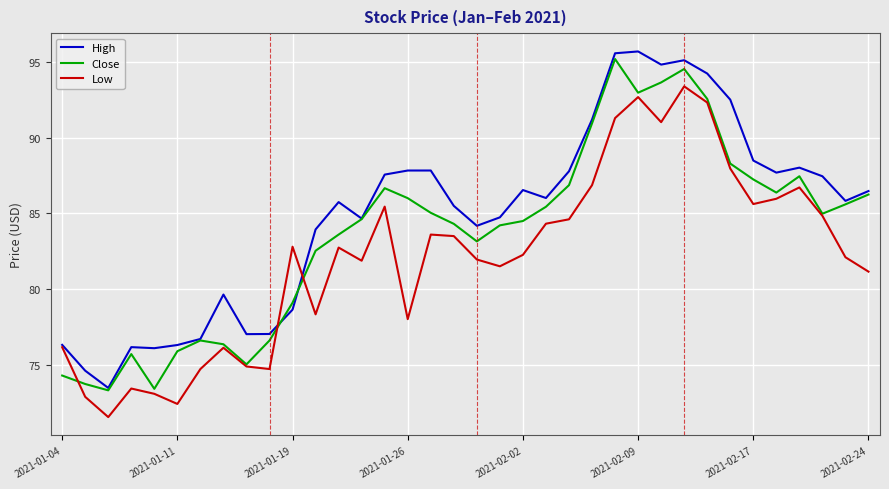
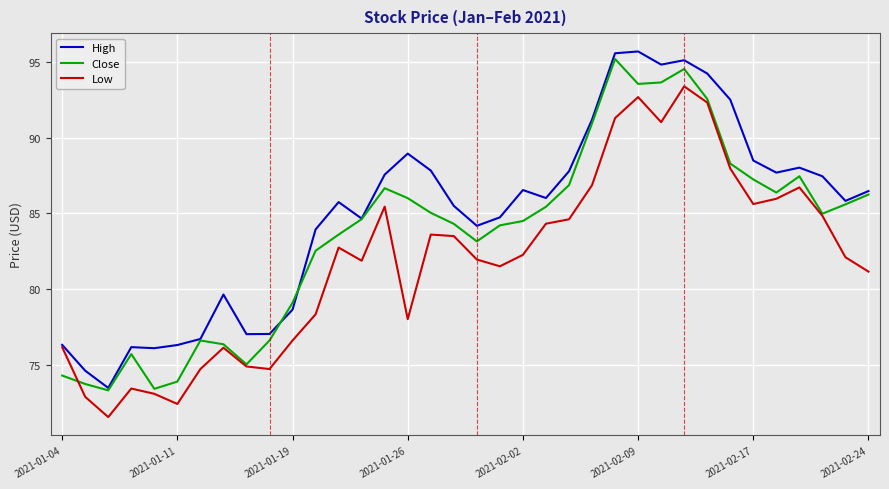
  {
    "High": {
      "2021-01-11": 76.3,
      "2021-01-19": 78.6,
-     "2021-01-26": 87.8,
+     "2021-01-26": 89.0,
      "2021-02-02": 86.5,
      "2021-02-09": 95.7,
      "2021-02-17": 88.5,
      "2021-02-24": 86.5
    },
    "Close": {
      "2021-01-04": 74.3,
-     "2021-01-11": 75.9,
+     "2021-01-11": 73.9,
      "2021-01-19": 79.1,
      "2021-01-26": 86.0,
      "2021-02-02": 84.5,
-     "2021-02-09": 93.0,
+     "2021-02-09": 93.6,
      "2021-02-17": 87.3,
      "2021-02-24": 86.3
    },
    "Low": {
      "2021-01-11": 72.4,
-     "2021-01-19": 82.8,
+     "2021-01-19": 76.6,
      "2021-01-26": 78.0,
      "2021-02-02": 82.3,
      "2021-02-09": 92.7,
      "2021-02-17": 85.6,
      "2021-02-24": 81.1
    }
  }
